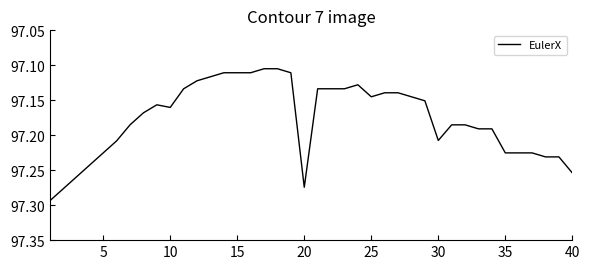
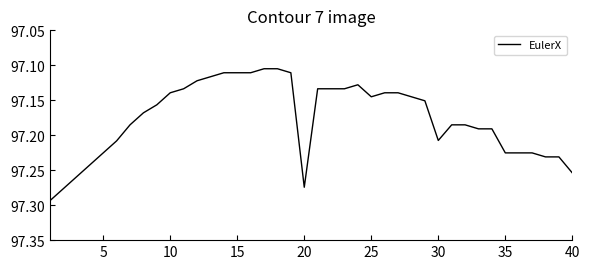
  {
    "5": 97.23,
-   "10": 97.16,
+   "10": 97.14,
    "15": 97.11,
    "20": 97.27,
    "25": 97.15,
    "30": 97.21,
    "35": 97.23,
    "40": 97.25
  }
